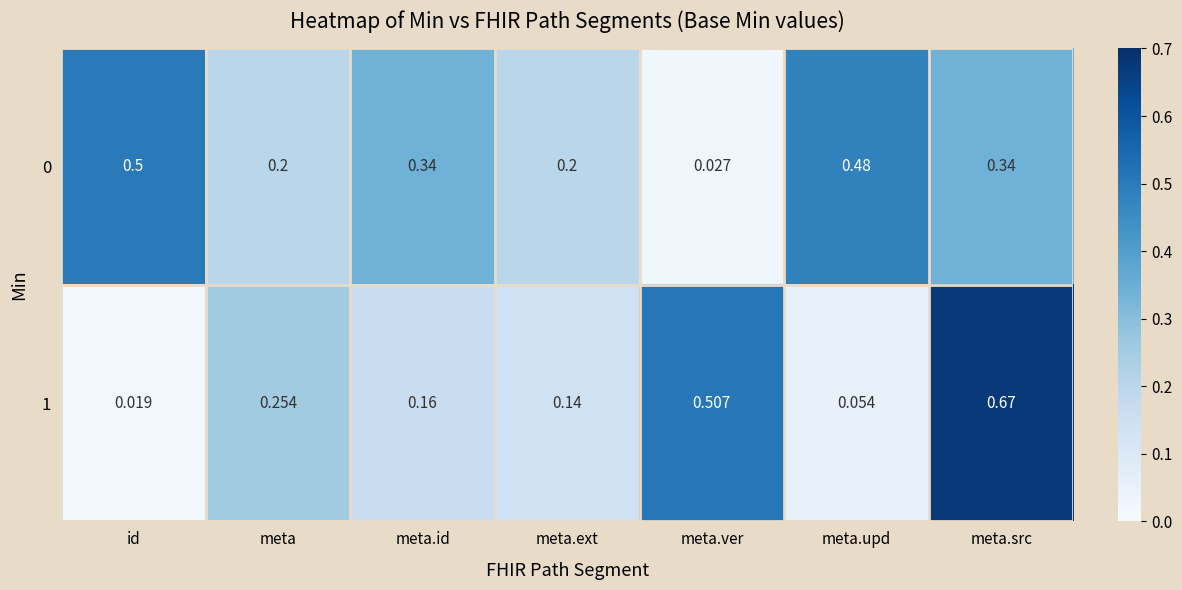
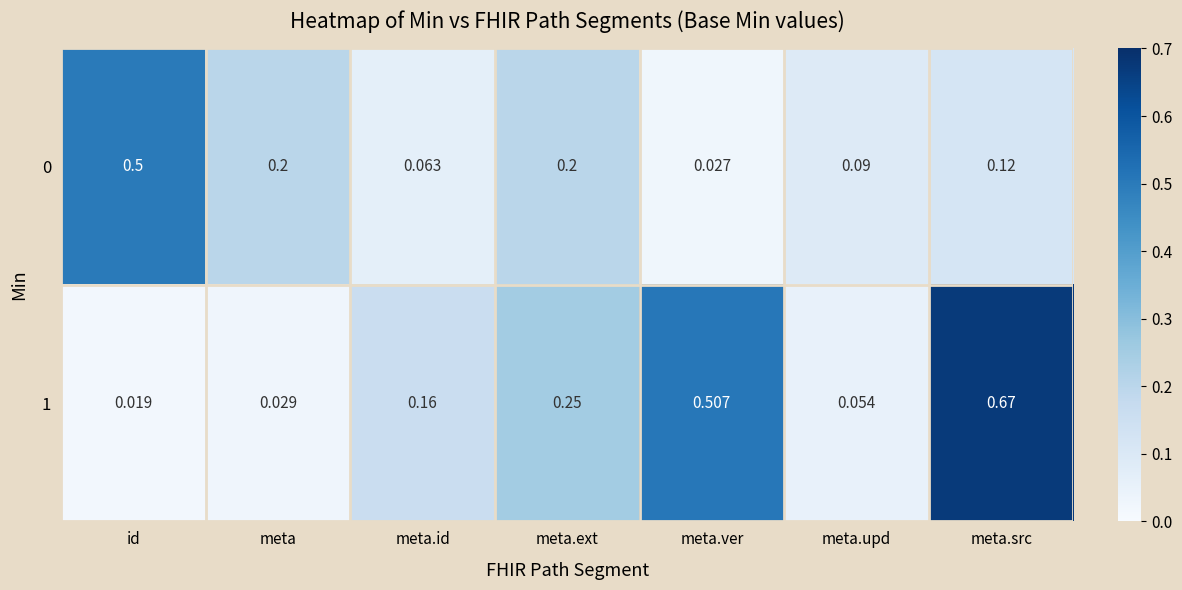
  {
    "0": {
      "id": 0.5,
      "meta": 0.2,
-     "meta.id": 0.34,
+     "meta.id": 0.063,
      "meta.ext": 0.2,
      "meta.ver": 0.027,
-     "meta.upd": 0.48,
-     "meta.src": 0.34
+     "meta.upd": 0.09,
+     "meta.src": 0.12
    },
    "1": {
      "id": 0.019,
-     "meta": 0.254,
+     "meta": 0.029,
      "meta.id": 0.16,
-     "meta.ext": 0.14,
+     "meta.ext": 0.25,
      "meta.ver": 0.507,
      "meta.upd": 0.054,
      "meta.src": 0.67
    }
  }
